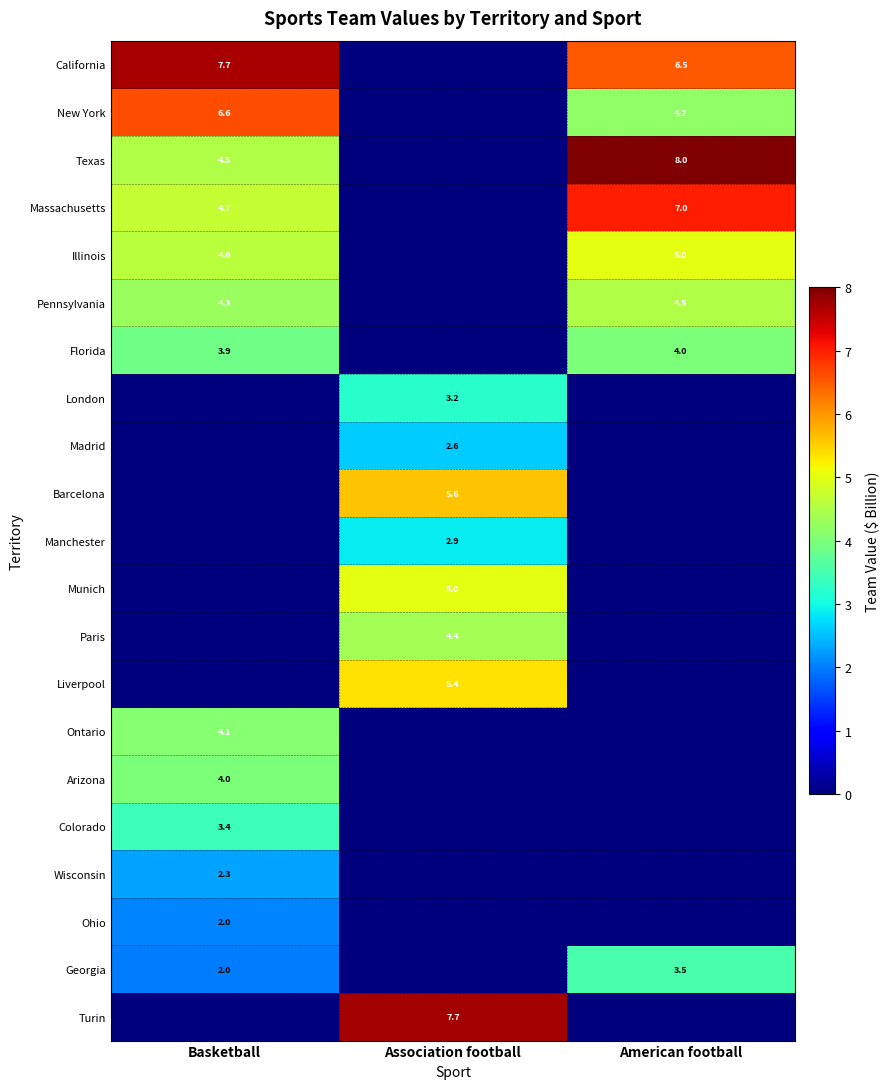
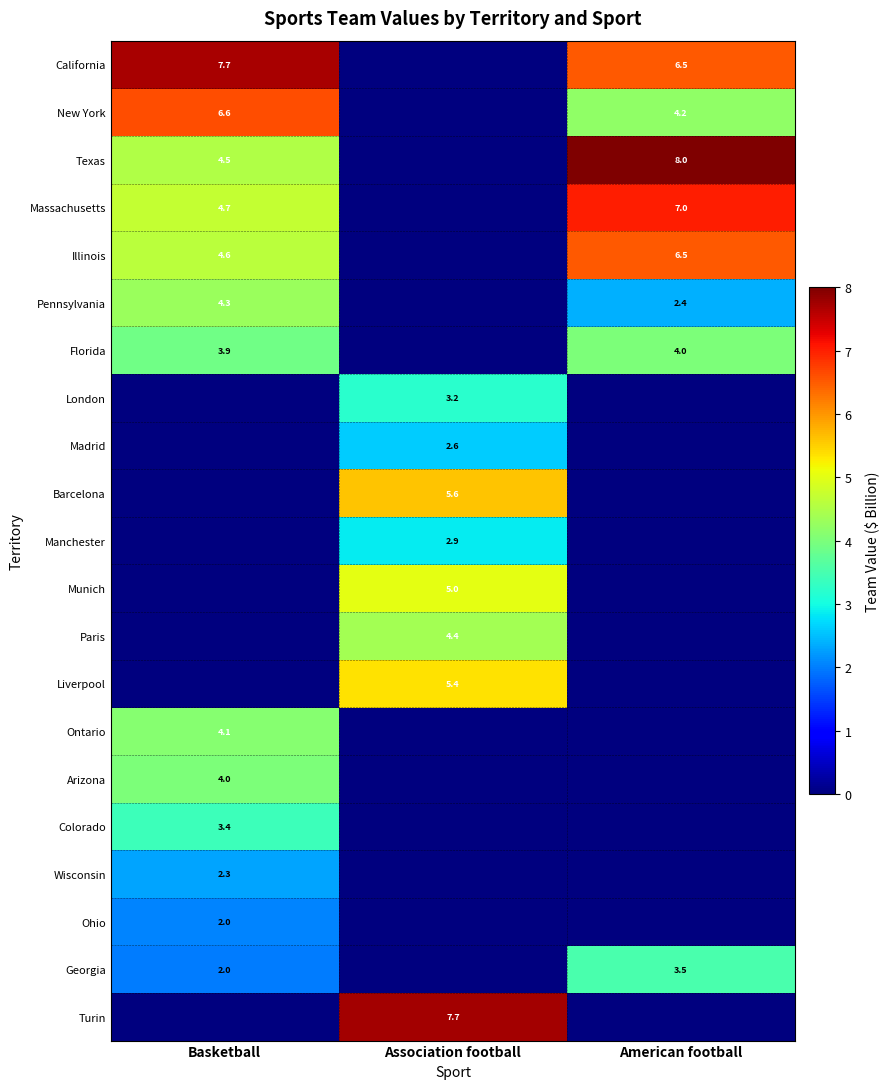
  {
    "California": {
      "Basketball": 7.7,
      "American football": 6.5
    },
    "New York": {
      "Basketball": 6.6,
      "American football": 4.2
    },
    "Texas": {
      "Basketball": 4.5,
      "American football": 8.0
    },
    "Massachusetts": {
      "Basketball": 4.7,
      "American football": 7.0
    },
    "Illinois": {
      "Basketball": 4.6,
-     "American football": 5.0
+     "American football": 6.5
    },
    "Pennsylvania": {
      "Basketball": 4.3,
-     "American football": 4.5
+     "American football": 2.4
    },
    "Florida": {
      "Basketball": 3.9,
      "American football": 4.0
    },
    "London": {
      "Association football": 3.2
    },
    "Madrid": {
      "Association football": 2.6
    },
    "Barcelona": {
      "Association football": 5.6
    },
    "Manchester": {
      "Association football": 2.9
    },
    "Munich": {
      "Association football": 5.0
    },
    "Paris": {
      "Association football": 4.4
    },
    "Liverpool": {
      "Association football": 5.4
    },
    "Ontario": {
      "Basketball": 4.1
    },
    "Arizona": {
      "Basketball": 4.0
    },
    "Colorado": {
      "Basketball": 3.4
    },
    "Wisconsin": {
      "Basketball": 2.3
    },
    "Ohio": {
      "Basketball": 2.0
    },
    "Georgia": {
      "Basketball": 2.0,
      "American football": 3.5
    },
    "Turin": {
      "Association football": 7.7
    }
  }
